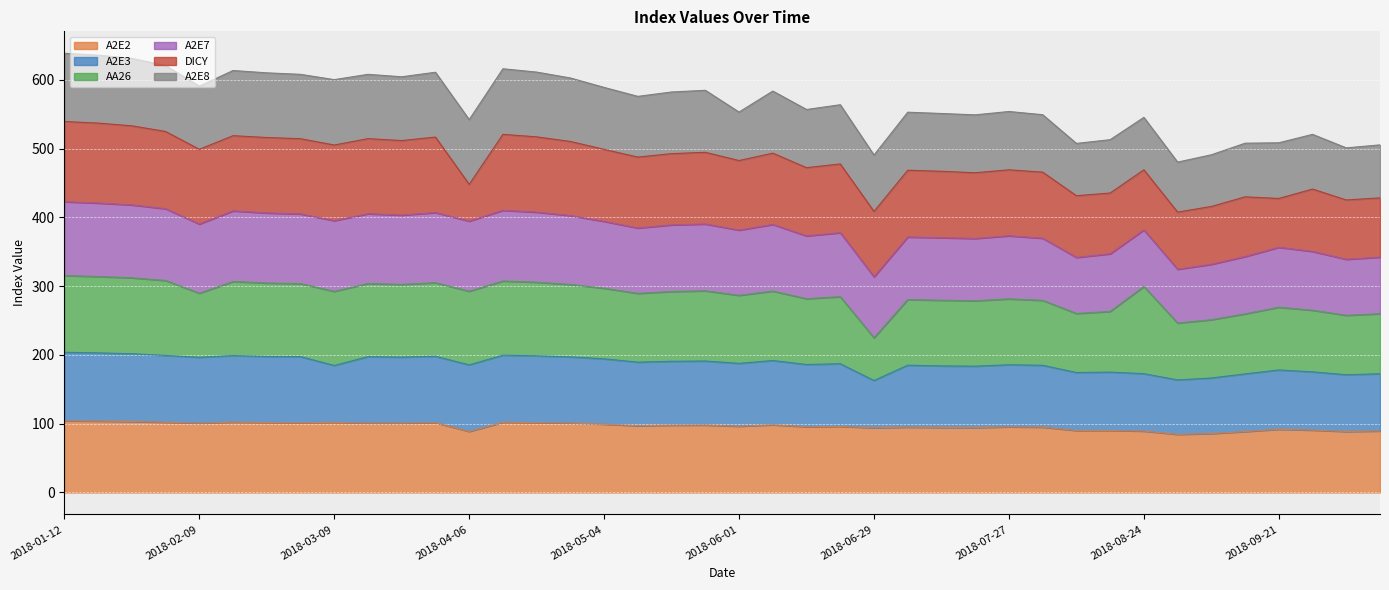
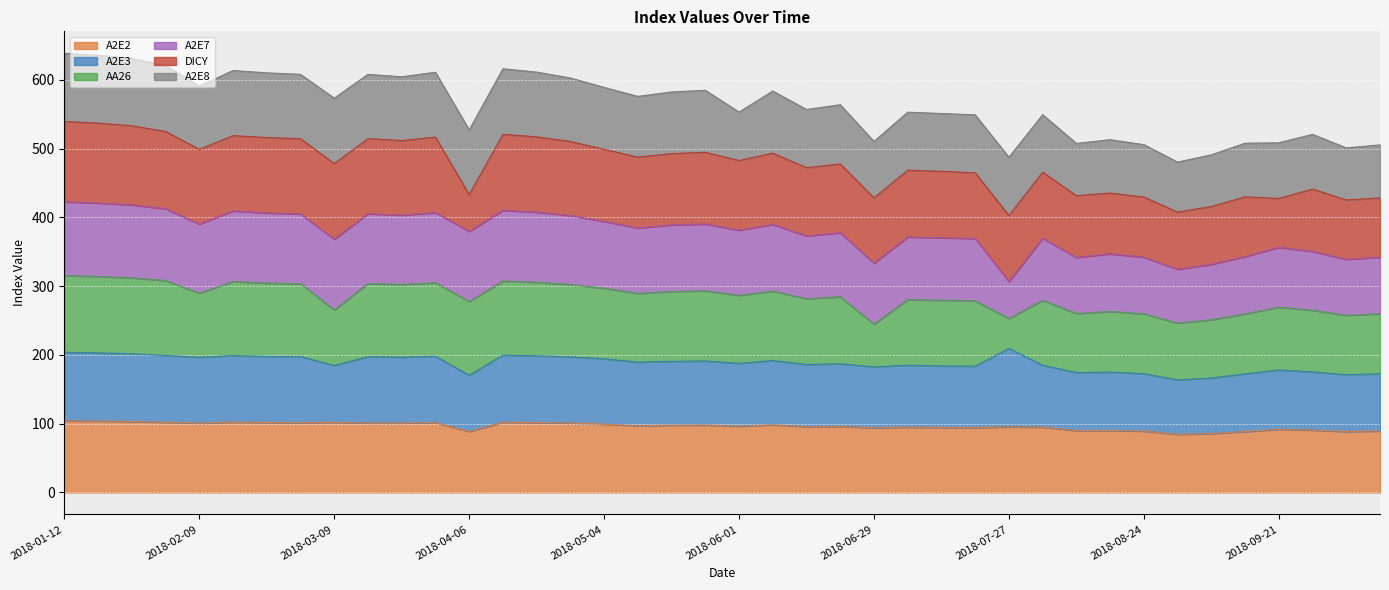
  {
    "A2E2": {
      "2018-01-12": 100,
      "2018-02-09": 100,
      "2018-03-09": 100,
      "2018-04-06": 90,
      "2018-05-04": 100,
      "2018-06-01": 100,
      "2018-06-29": 90,
      "2018-07-27": 100,
      "2018-08-24": 90,
      "2018-09-21": 90
    },
    "A2E3": {
      "2018-01-12": 100,
      "2018-02-09": 100,
      "2018-03-09": 80,
-     "2018-04-06": 100,
+     "2018-04-06": 80,
      "2018-05-04": 100,
      "2018-06-01": 90,
-     "2018-06-29": 70,
-     "2018-07-27": 90,
+     "2018-06-29": 90,
+     "2018-07-27": 110,
      "2018-08-24": 80,
      "2018-09-21": 90
    },
    "AA26": {
      "2018-01-12": 110,
      "2018-02-09": 90,
-     "2018-03-09": 110,
+     "2018-03-09": 80,
      "2018-04-06": 110,
      "2018-05-04": 100,
      "2018-06-01": 100,
      "2018-06-29": 60,
-     "2018-07-27": 100,
-     "2018-08-24": 130,
+     "2018-07-27": 40,
+     "2018-08-24": 90,
      "2018-09-21": 90
    },
    "A2E7": {
      "2018-01-12": 110,
      "2018-02-09": 100,
      "2018-03-09": 100,
      "2018-04-06": 100,
      "2018-05-04": 100,
      "2018-06-01": 90,
      "2018-06-29": 90,
-     "2018-07-27": 90,
+     "2018-07-27": 50,
      "2018-08-24": 80,
      "2018-09-21": 90
    },
    "DICY": {
      "2018-01-12": 120,
      "2018-02-09": 110,
      "2018-03-09": 110,
      "2018-04-06": 50,
      "2018-05-04": 100,
      "2018-06-01": 100,
      "2018-06-29": 100,
      "2018-07-27": 100,
      "2018-08-24": 90,
      "2018-09-21": 70
    },
    "A2E8": {
      "2018-01-12": 100,
      "2018-03-09": 100,
      "2018-04-06": 90,
      "2018-05-04": 90,
      "2018-06-01": 70,
      "2018-06-29": 80,
      "2018-07-27": 80,
      "2018-08-24": 80,
      "2018-09-21": 80
    }
  }
